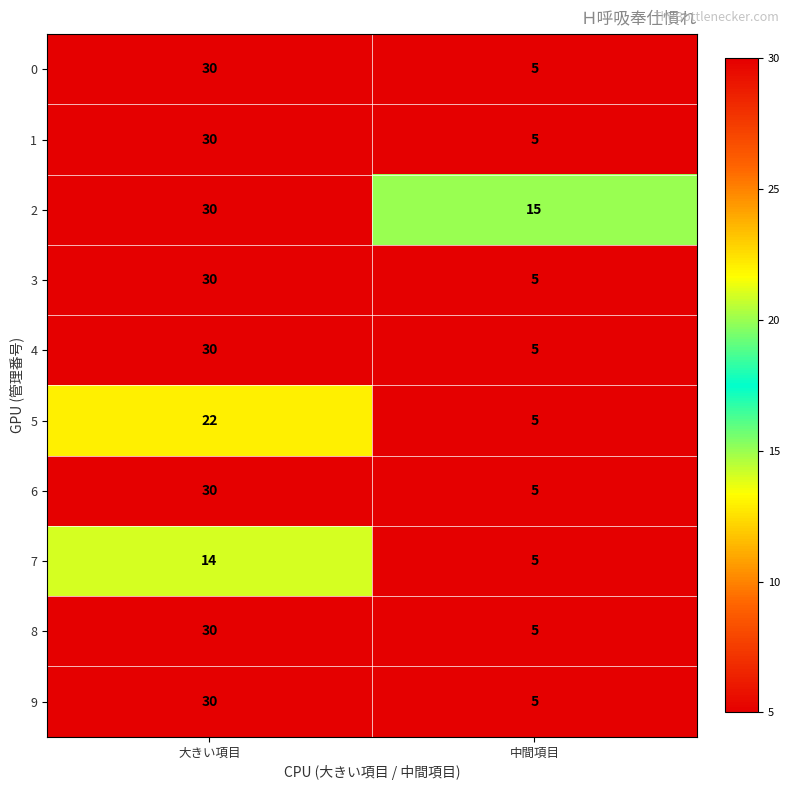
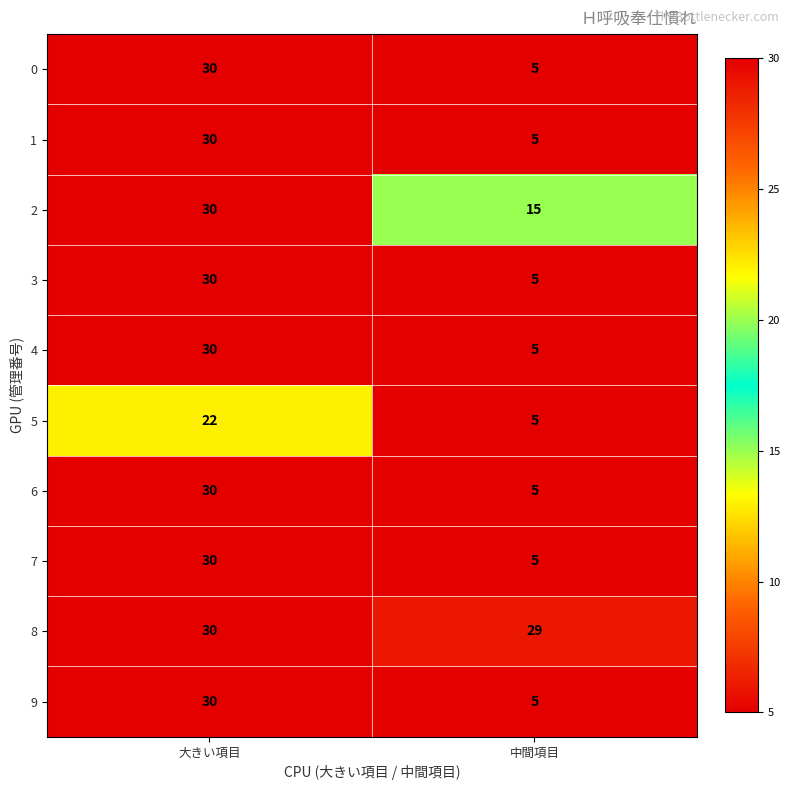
  {
    "0": {
      "大きい項目": 30,
      "中間項目": 5
    },
    "1": {
      "大きい項目": 30,
      "中間項目": 5
    },
    "2": {
      "大きい項目": 30,
      "中間項目": 15
    },
    "3": {
      "大きい項目": 30,
      "中間項目": 5
    },
    "4": {
      "大きい項目": 30,
      "中間項目": 5
    },
    "5": {
      "大きい項目": 22,
      "中間項目": 5
    },
    "6": {
      "大きい項目": 30,
      "中間項目": 5
    },
    "7": {
-     "大きい項目": 14,
+     "大きい項目": 30,
      "中間項目": 5
    },
    "8": {
      "大きい項目": 30,
-     "中間項目": 5
+     "中間項目": 29
    },
    "9": {
      "大きい項目": 30,
      "中間項目": 5
    }
  }
